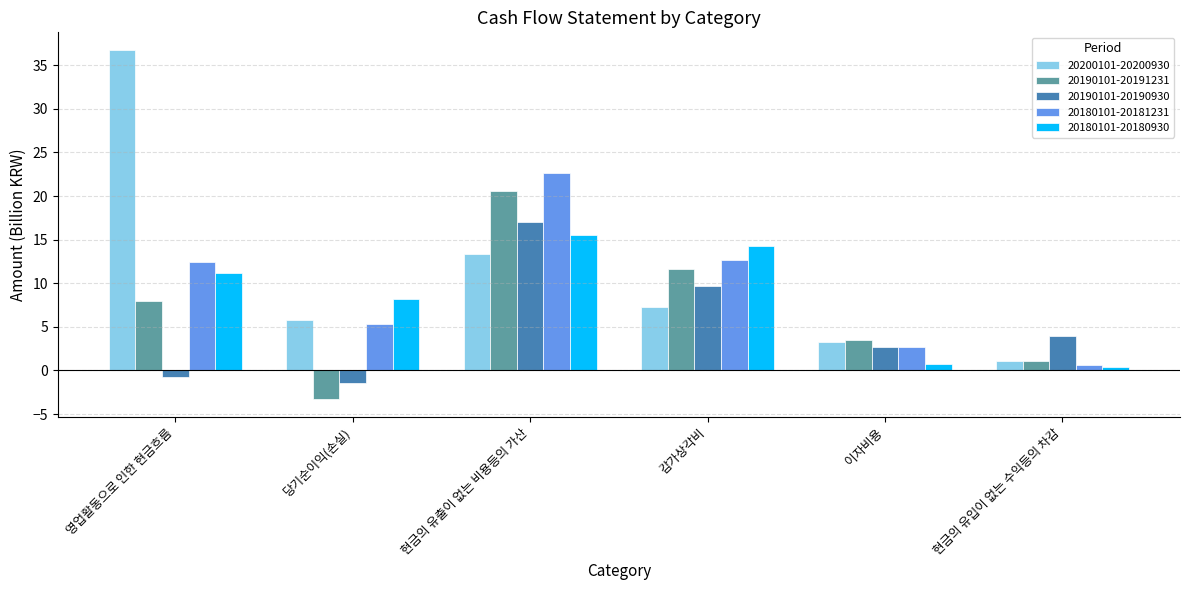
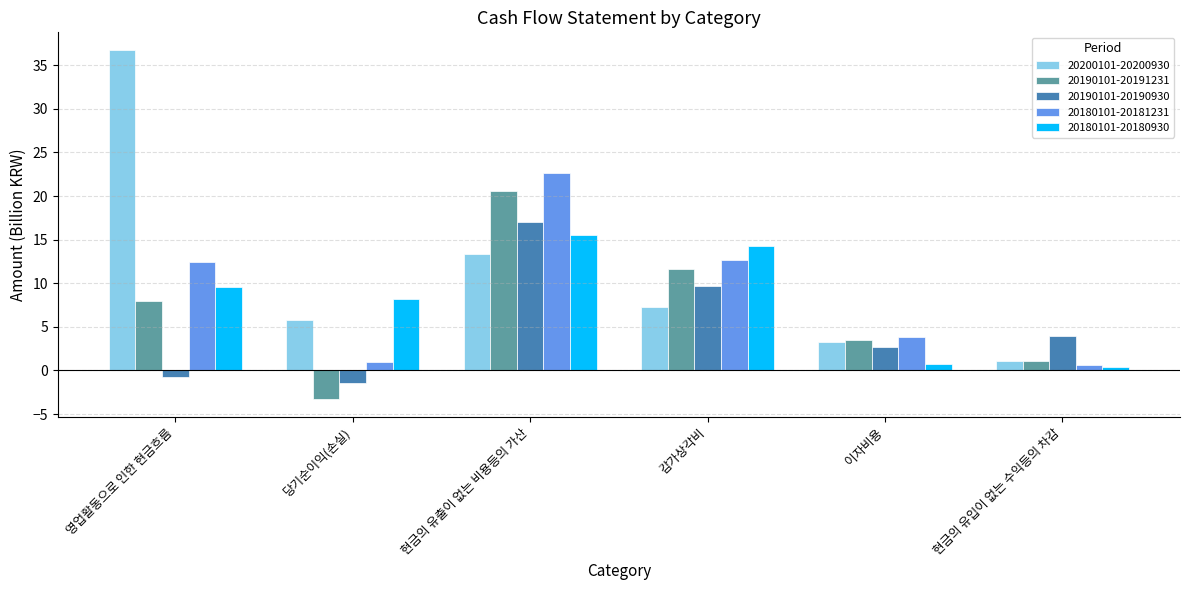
  {
    "20200101-20200930": {
      "영업활동으로 인한 현금흐름": 37,
      "당기순이익(손실)": 6,
      "현금의 유출이 없는 비용등의 가산": 13,
      "감가상각비": 7,
      "이자비용": 3,
      "현금의 유입이 없는 수익등의 차감": 1
    },
    "20180101-20181231": {
      "영업활동으로 인한 현금흐름": 12,
-     "당기순이익(손실)": 5,
+     "당기순이익(손실)": 1,
      "현금의 유출이 없는 비용등의 가산": 23,
      "감가상각비": 13,
-     "이자비용": 3,
+     "이자비용": 4,
      "현금의 유입이 없는 수익등의 차감": 1
    },
    "20180101-20180930": {
-     "영업활동으로 인한 현금흐름": 11,
+     "영업활동으로 인한 현금흐름": 10,
      "당기순이익(손실)": 8,
      "현금의 유출이 없는 비용등의 가산": 16,
      "감가상각비": 14,
      "이자비용": 1,
      "현금의 유입이 없는 수익등의 차감": 0
    }
  }
